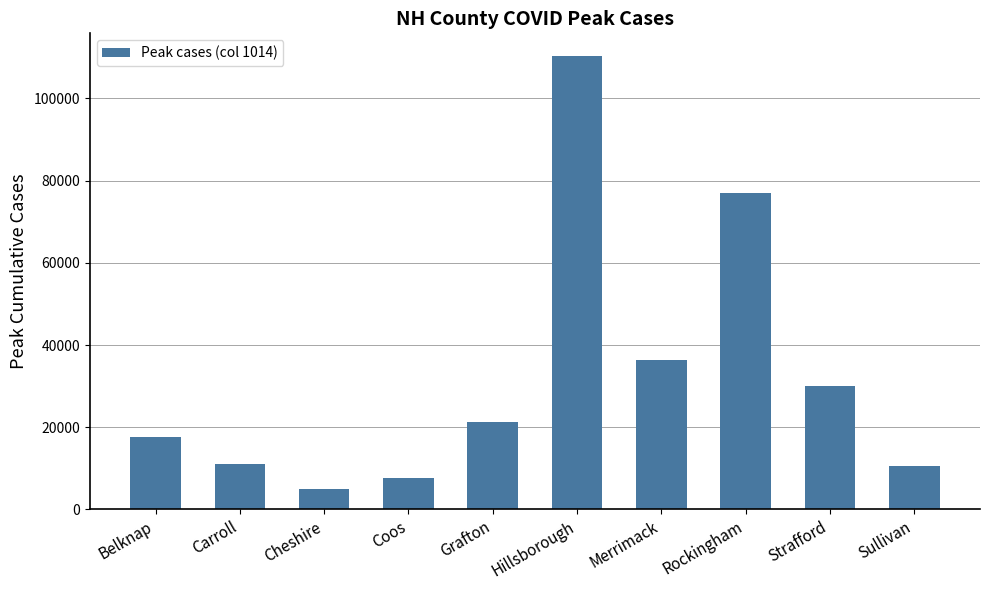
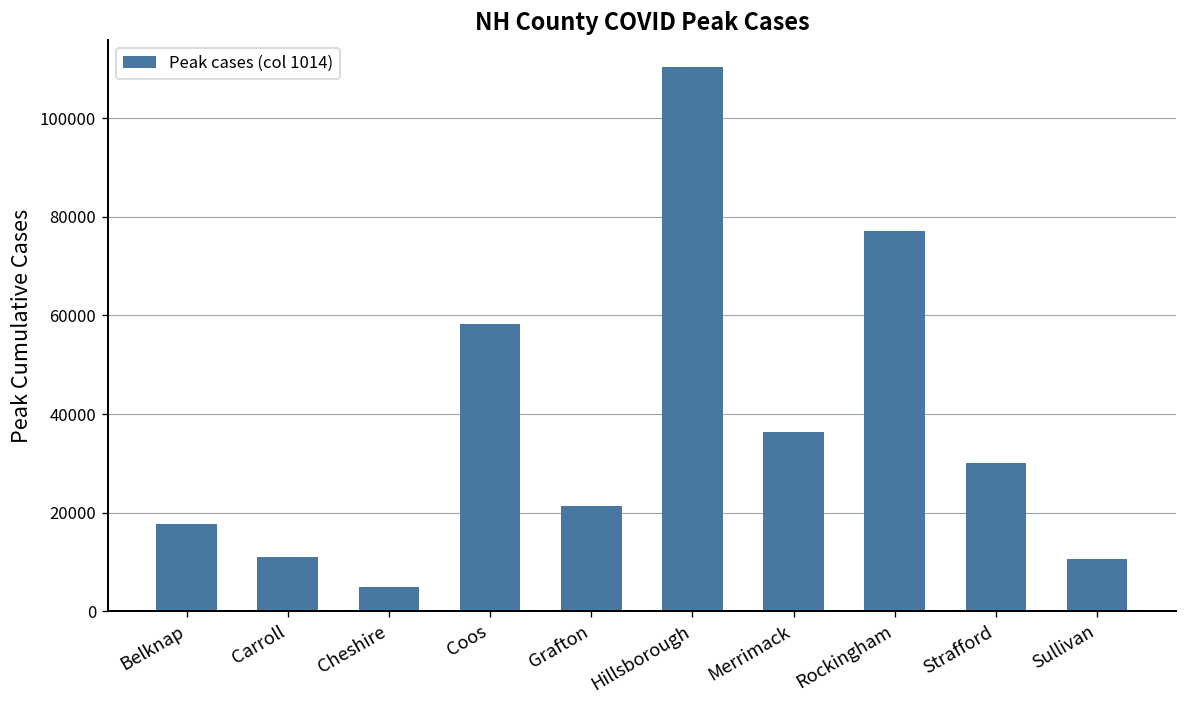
  {
    "Belknap": 18000,
    "Carroll": 11000,
    "Cheshire": 5000,
-   "Coos": 8000,
+   "Coos": 58000,
    "Grafton": 21000,
    "Hillsborough": 110000,
    "Merrimack": 36000,
    "Rockingham": 77000,
    "Strafford": 30000,
    "Sullivan": 11000
  }
